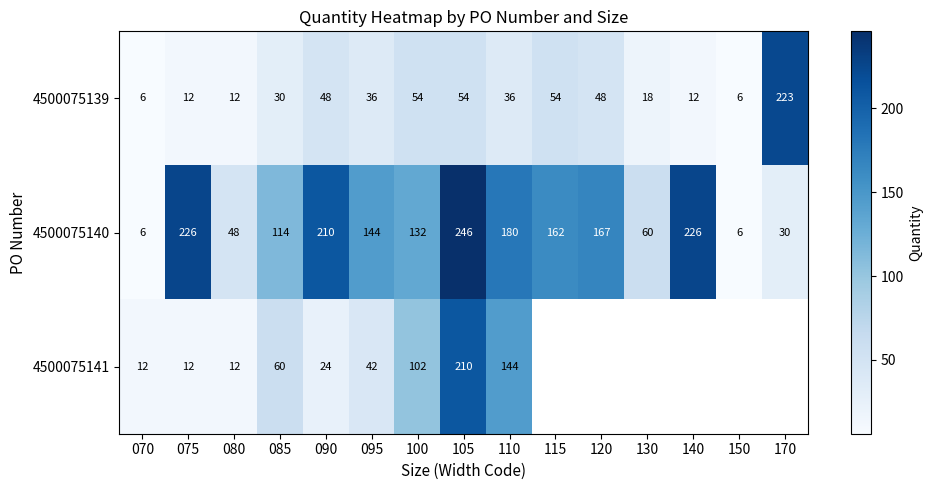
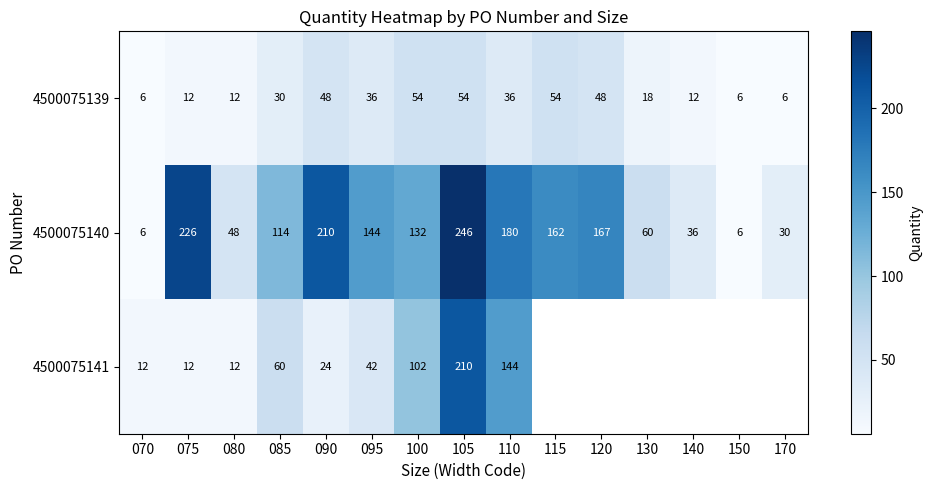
  {
    "4500075139": {
      "070": 6,
      "075": 12,
      "080": 12,
      "085": 30,
      "090": 48,
      "095": 36,
      "100": 54,
      "105": 54,
      "110": 36,
      "115": 54,
      "120": 48,
      "130": 18,
      "140": 12,
      "150": 6,
-     "170": 223
+     "170": 6
    },
    "4500075140": {
      "070": 6,
      "075": 226,
      "080": 48,
      "085": 114,
      "090": 210,
      "095": 144,
      "100": 132,
      "105": 246,
      "110": 180,
      "115": 162,
      "120": 167,
      "130": 60,
-     "140": 226,
+     "140": 36,
      "150": 6,
      "170": 30
    },
    "4500075141": {
      "070": 12,
      "075": 12,
      "080": 12,
      "085": 60,
      "090": 24,
      "095": 42,
      "100": 102,
      "105": 210,
      "110": 144
    }
  }
